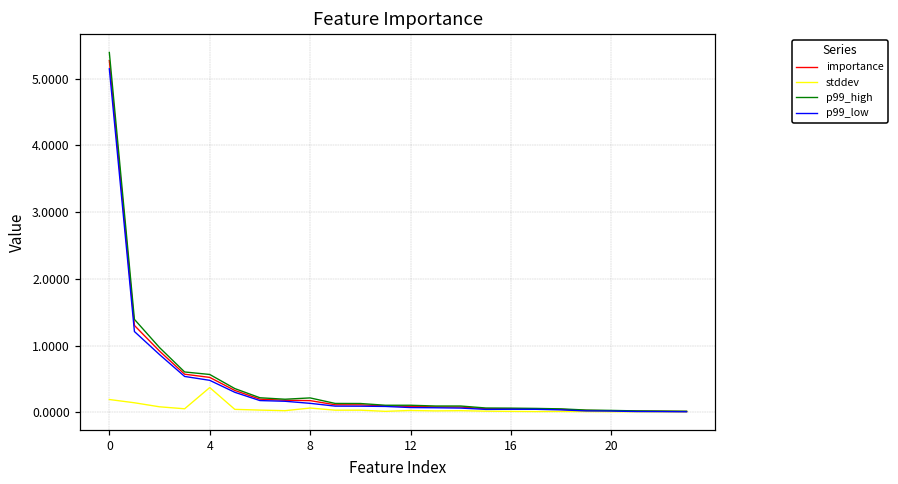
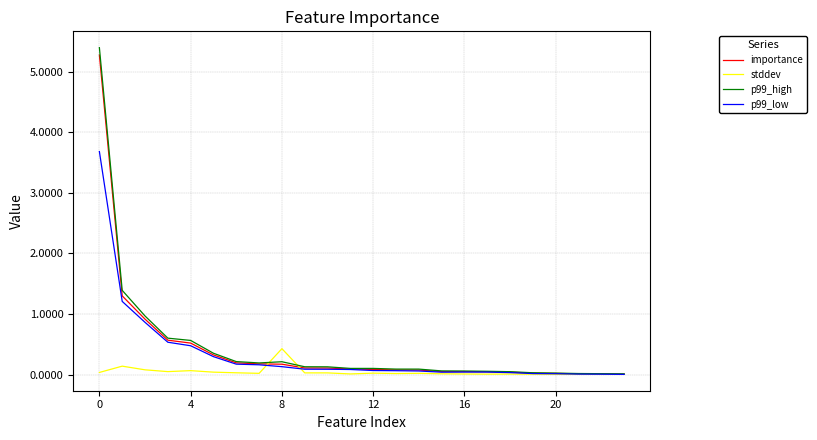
  {
    "importance": {
      "0": 5.3,
      "4": 0.5
    },
    "stddev": {
-     "0": 0.2,
-     "4": 0.4,
-     "8": 0.1,
+     "0": 0.0,
+     "4": 0.1,
+     "8": 0.4,
      "12": 0.0
    },
    "p99_high": {
      "0": 5.4,
      "4": 0.6
    },
    "p99_low": {
-     "0": 5.1,
+     "0": 3.7,
      "4": 0.5
    }
  }
